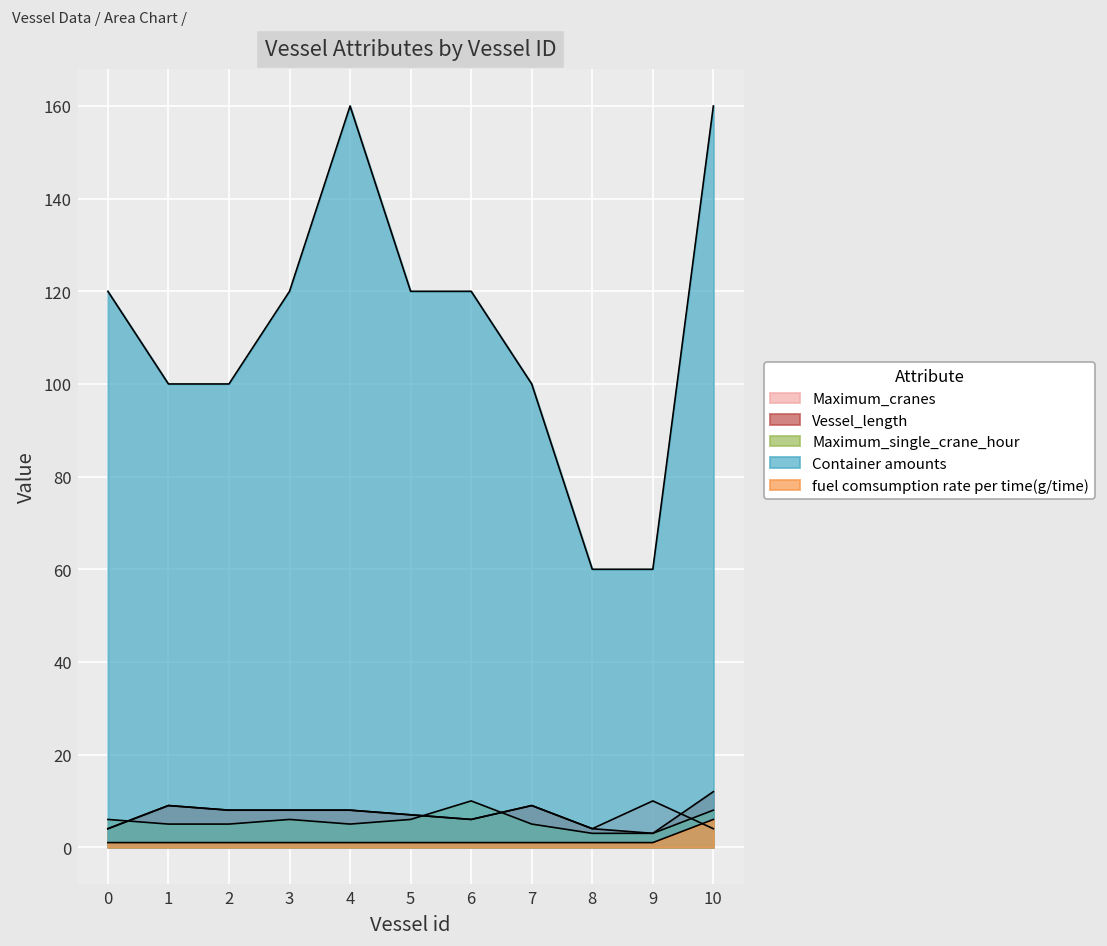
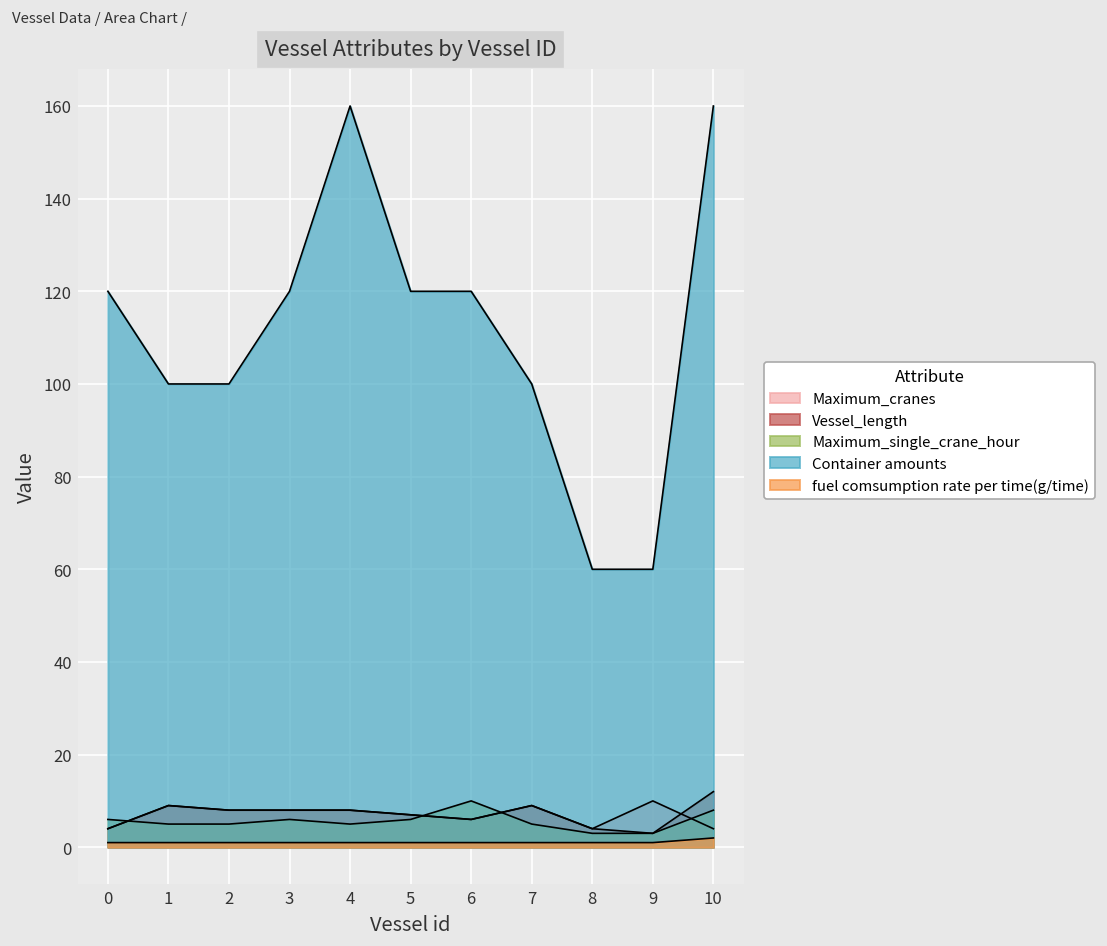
  {
    "Maximum_cranes": {
      "9": 10,
      "10": 4
    },
    "Vessel_length": {
      "10": 12
    },
    "Maximum_single_crane_hour": {
      "0": 6,
      "1": 5,
      "2": 5,
      "3": 6,
      "4": 5,
      "5": 6,
      "6": 10,
      "7": 5,
      "8": 3,
      "10": 8
    },
    "Container amounts": {
      "0": 120,
      "1": 100,
      "2": 100,
      "3": 120,
      "4": 160,
      "5": 120,
      "6": 120,
      "7": 100,
      "8": 60,
      "9": 60,
      "10": 160
    },
    "fuel comsumption rate per time(g/time)": {
      "0": 1,
      "1": 1,
      "2": 1,
      "3": 1,
      "4": 1,
      "5": 1,
      "6": 1,
      "7": 1,
      "8": 1,
      "9": 1,
-     "10": 6
+     "10": 2
    }
  }
